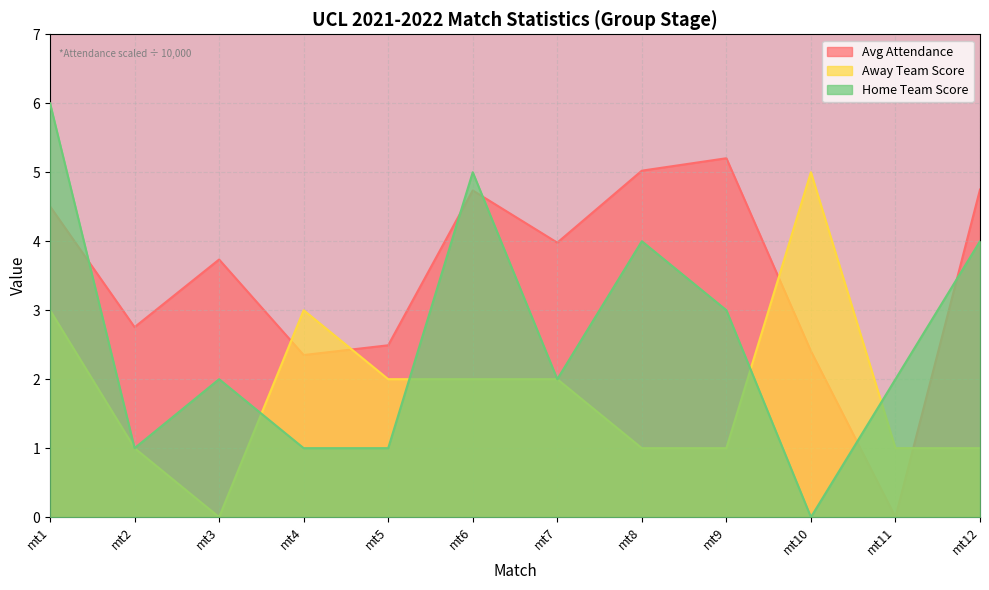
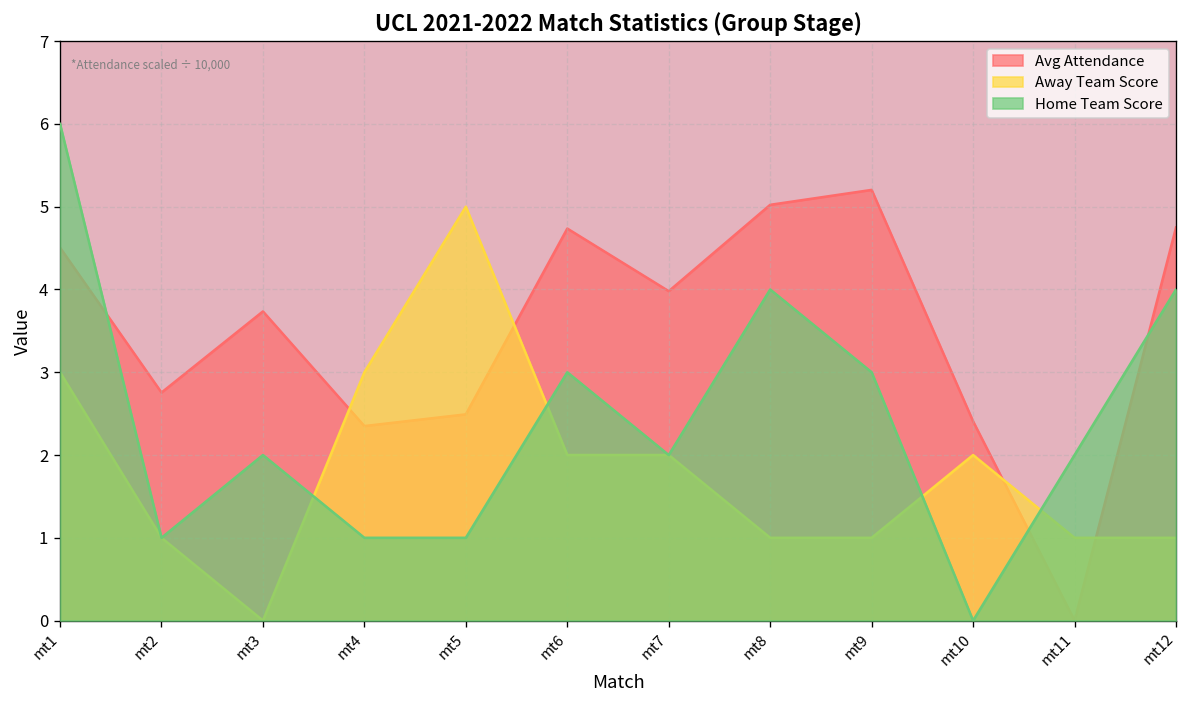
  {
    "Avg Attendance": {
      "mt1": 4.5,
      "mt2": 2.8,
      "mt3": 3.7,
      "mt4": 2.4,
      "mt5": 2.5,
      "mt6": 4.7,
      "mt7": 4,
      "mt8": 5,
      "mt9": 5.2,
      "mt10": 2.4,
      "mt11": 0,
      "mt12": 4.7
    },
    "Away Team Score": {
      "mt1": 3,
      "mt3": 0,
      "mt4": 3,
-     "mt5": 2,
+     "mt5": 5,
      "mt6": 2,
      "mt8": 1,
      "mt9": 1,
-     "mt10": 5,
+     "mt10": 2,
      "mt11": 1,
      "mt12": 1
    },
    "Home Team Score": {
      "mt1": 6,
      "mt3": 2,
      "mt4": 1,
      "mt5": 1,
-     "mt6": 5,
+     "mt6": 3,
      "mt8": 4,
      "mt9": 3,
      "mt10": 0,
      "mt11": 2,
      "mt12": 4
    }
  }
